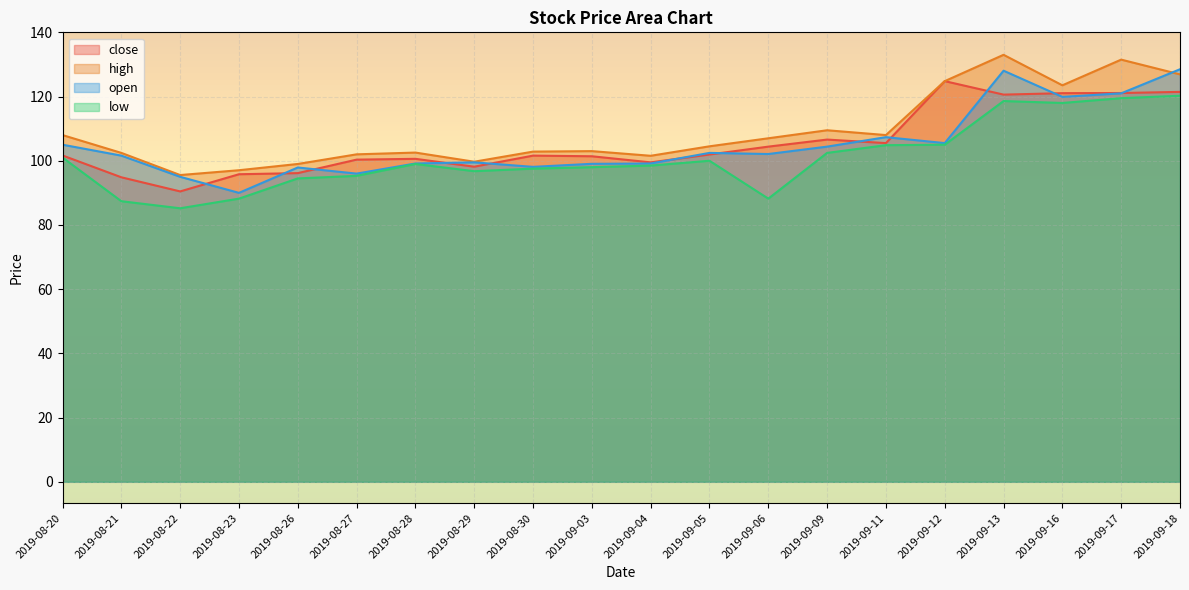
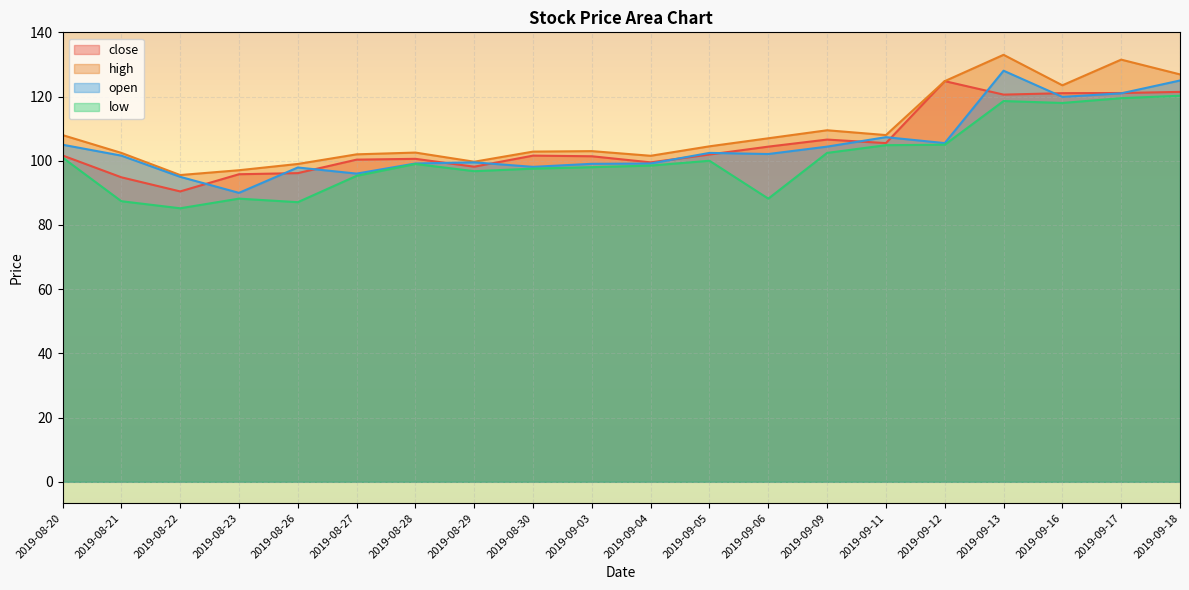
  {
    "open": {
      "2019-08-20": 105,
      "2019-08-21": 102,
      "2019-08-23": 90,
      "2019-08-26": 98,
      "2019-09-03": 99,
      "2019-09-06": 102,
      "2019-09-09": 104,
      "2019-09-13": 128,
      "2019-09-16": 120,
-     "2019-09-18": 129
+     "2019-09-18": 125
    },
    "low": {
      "2019-08-21": 87,
      "2019-08-22": 85,
      "2019-08-23": 88,
-     "2019-08-26": 95,
+     "2019-08-26": 87,
      "2019-08-29": 97,
      "2019-09-03": 98,
      "2019-09-05": 100,
      "2019-09-06": 88,
      "2019-09-09": 102,
      "2019-09-13": 119,
      "2019-09-16": 118,
      "2019-09-17": 120,
      "2019-09-18": 120
    }
  }
